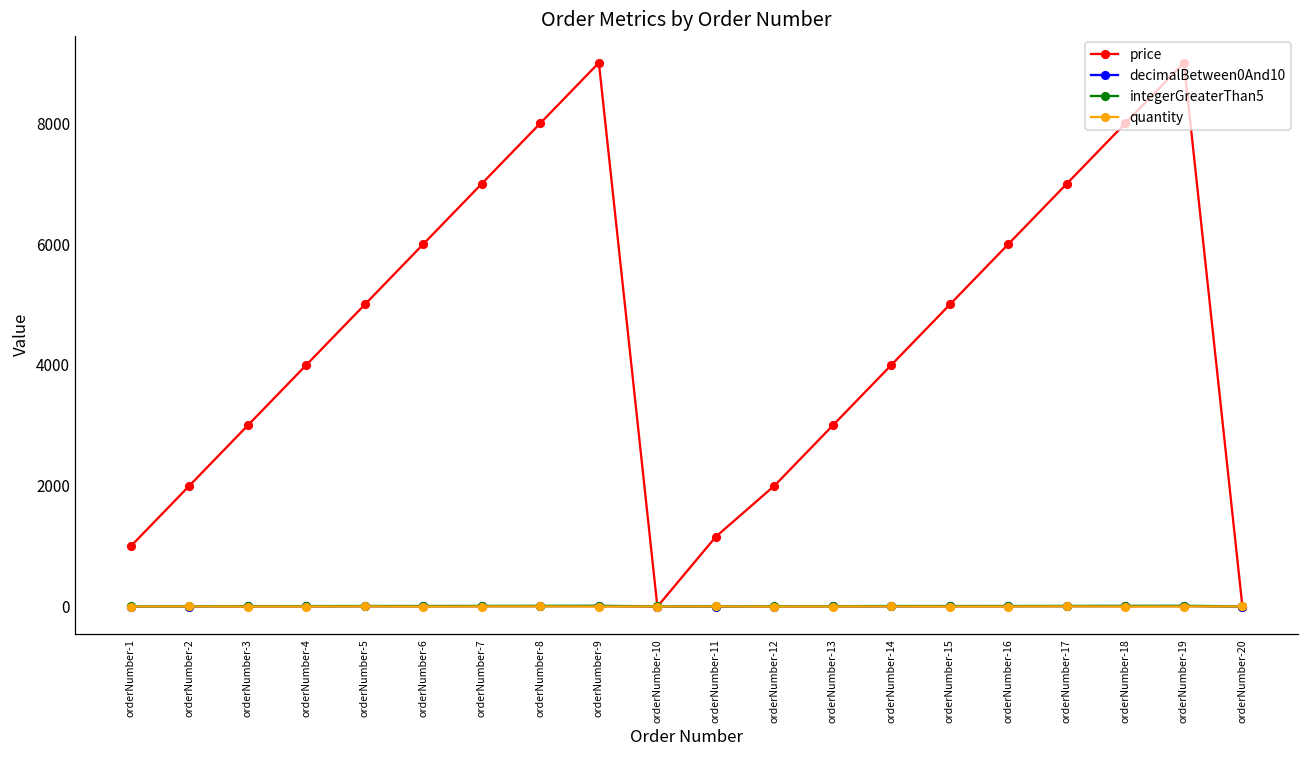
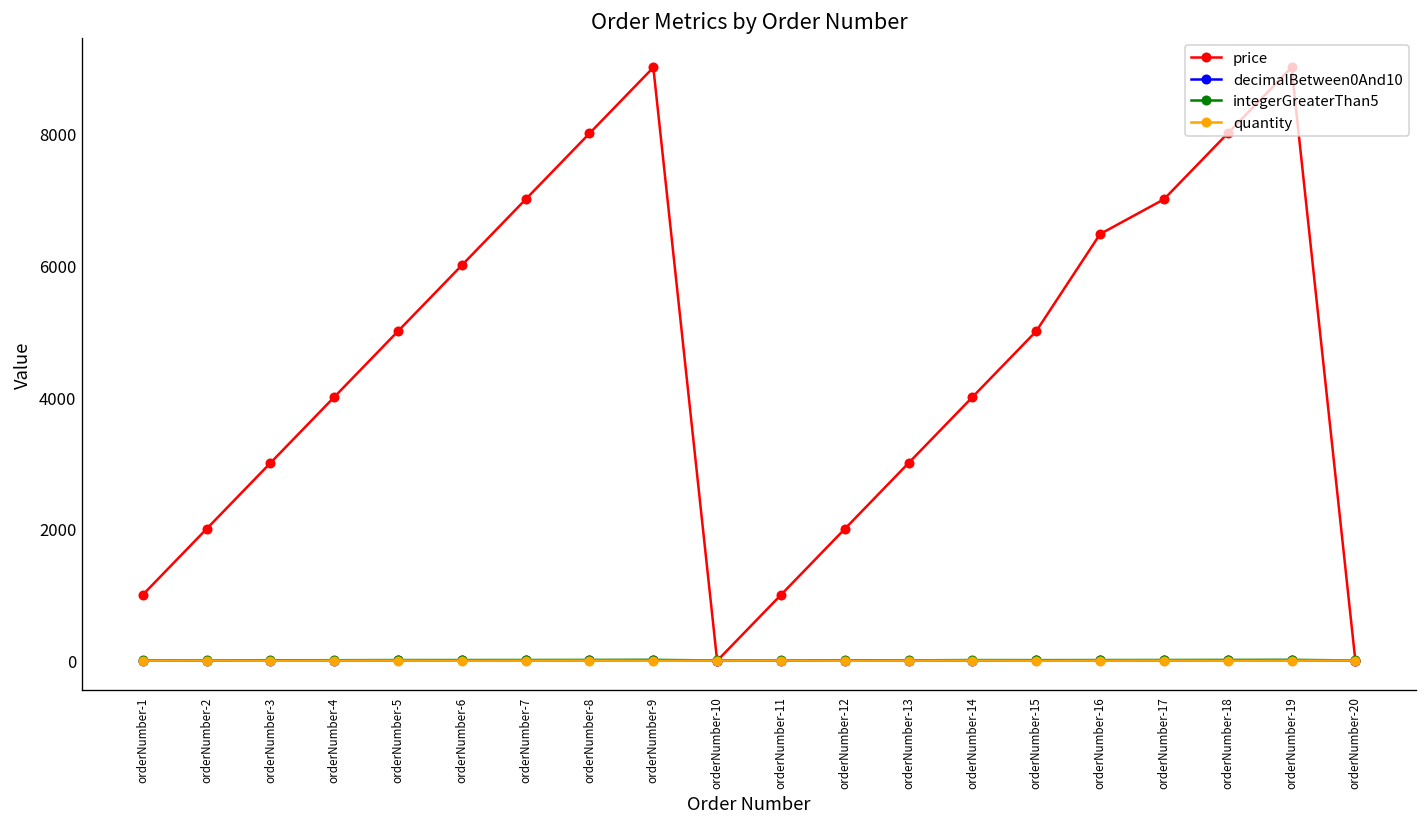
  {
    "price": {
      "orderNumber-1": 1000,
      "orderNumber-2": 2000,
      "orderNumber-3": 3000,
      "orderNumber-4": 4000,
      "orderNumber-5": 5000,
      "orderNumber-6": 6000,
      "orderNumber-7": 7000,
      "orderNumber-8": 8000,
      "orderNumber-9": 9000,
-     "orderNumber-11": 1200,
+     "orderNumber-11": 1000,
      "orderNumber-12": 2000,
      "orderNumber-13": 3000,
      "orderNumber-14": 4000,
      "orderNumber-15": 5000,
-     "orderNumber-16": 6000,
+     "orderNumber-16": 6500,
      "orderNumber-17": 7000
    }
  }
